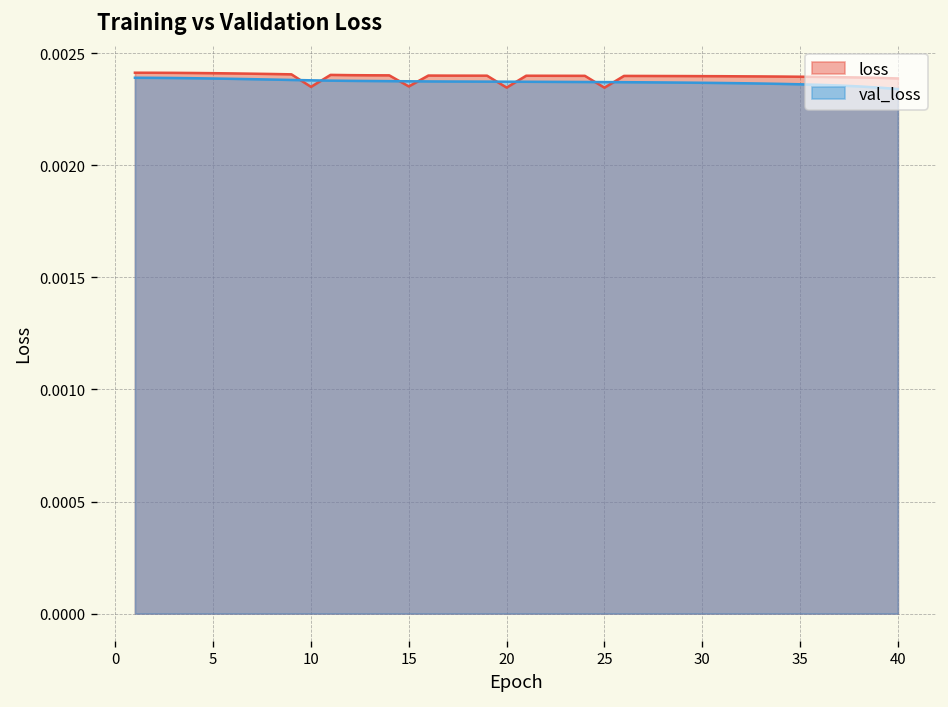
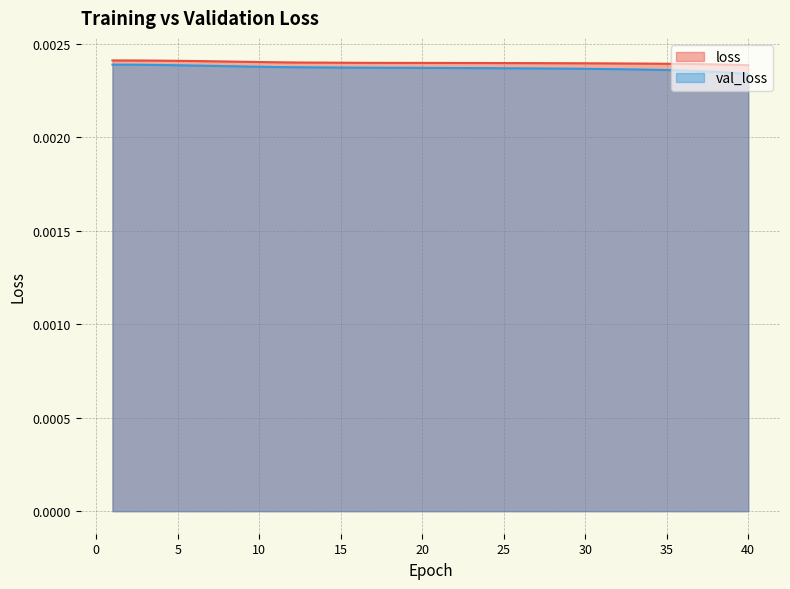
  {
    "loss": {
      "5": 0.00241,
-     "10": 0.00235,
-     "15": 0.00235,
-     "20": 0.00235,
-     "25": 0.00235,
+     "10": 0.00240,
+     "15": 0.00240,
+     "20": 0.00240,
+     "25": 0.00240,
      "30": 0.00240,
      "35": 0.00239
    },
    "val_loss": {
      "5": 0.00239,
      "10": 0.00238,
      "15": 0.00237,
      "20": 0.00237,
      "25": 0.00237,
      "30": 0.00237,
      "35": 0.00236
    }
  }
